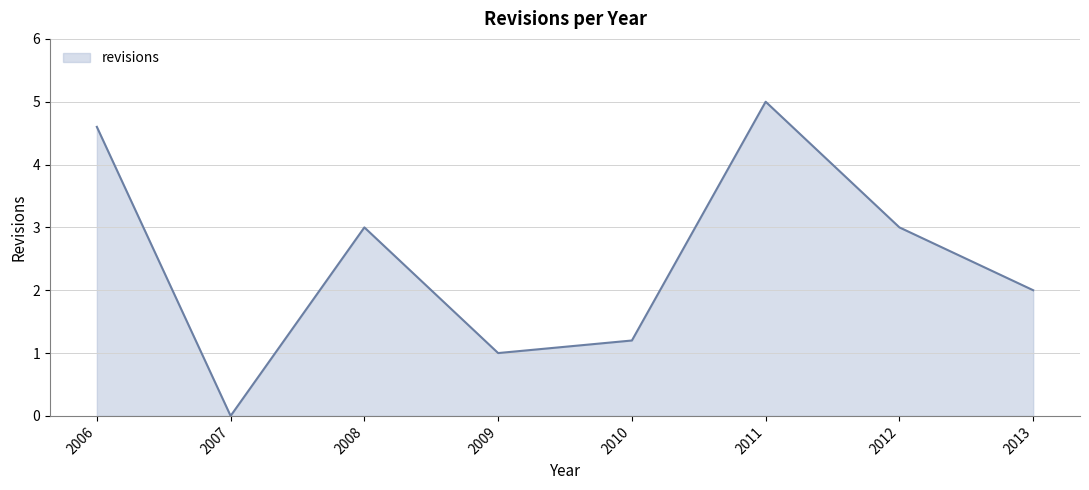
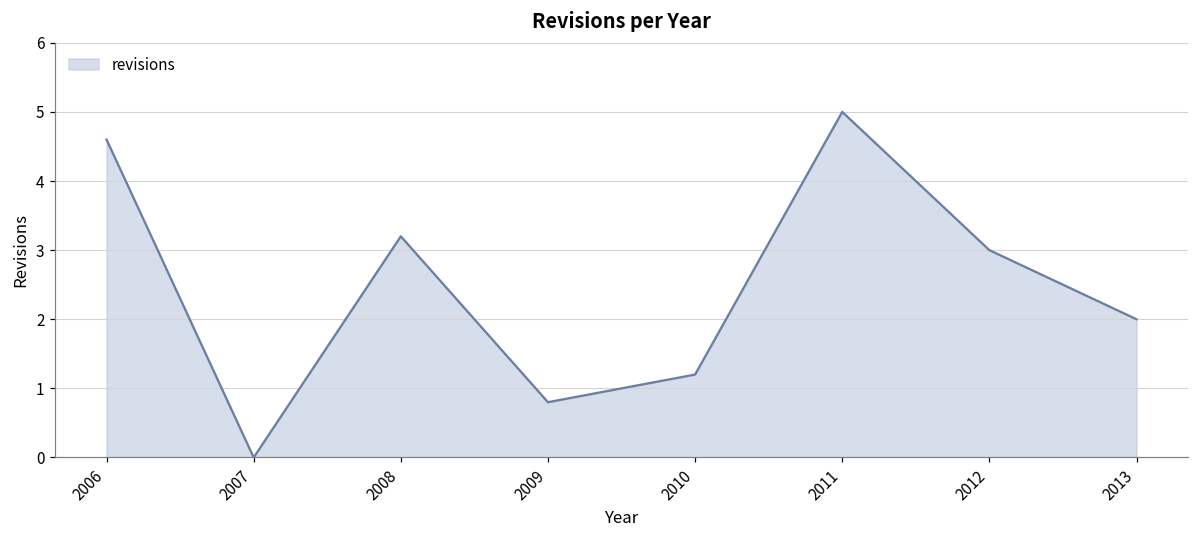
  {
    "2006": 4.6,
    "2007": 0.0,
-   "2008": 3.0,
-   "2009": 1.0,
+   "2008": 3.2,
+   "2009": 0.8,
    "2010": 1.2,
    "2011": 5.0,
    "2012": 3.0,
    "2013": 2.0
  }
